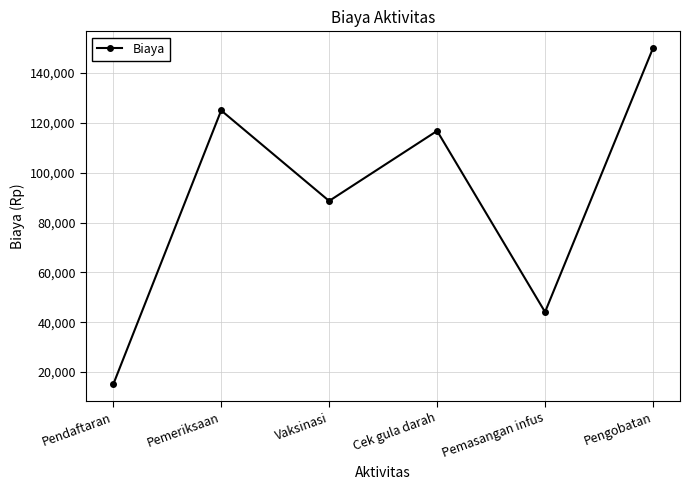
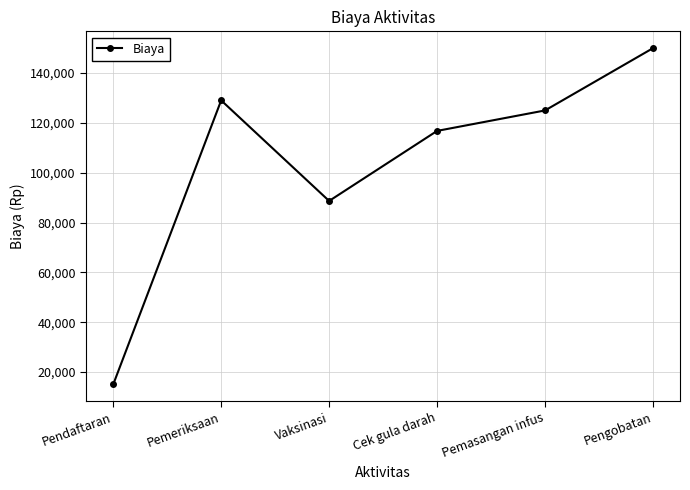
  {
    "Pendaftaran": "15,000",
-   "Pemeriksaan": "125,000",
+   "Pemeriksaan": "129,000",
    "Vaksinasi": "89,000",
    "Cek gula darah": "117,000",
-   "Pemasangan infus": "44,000",
+   "Pemasangan infus": "125,000",
    "Pengobatan": "150,000"
  }
